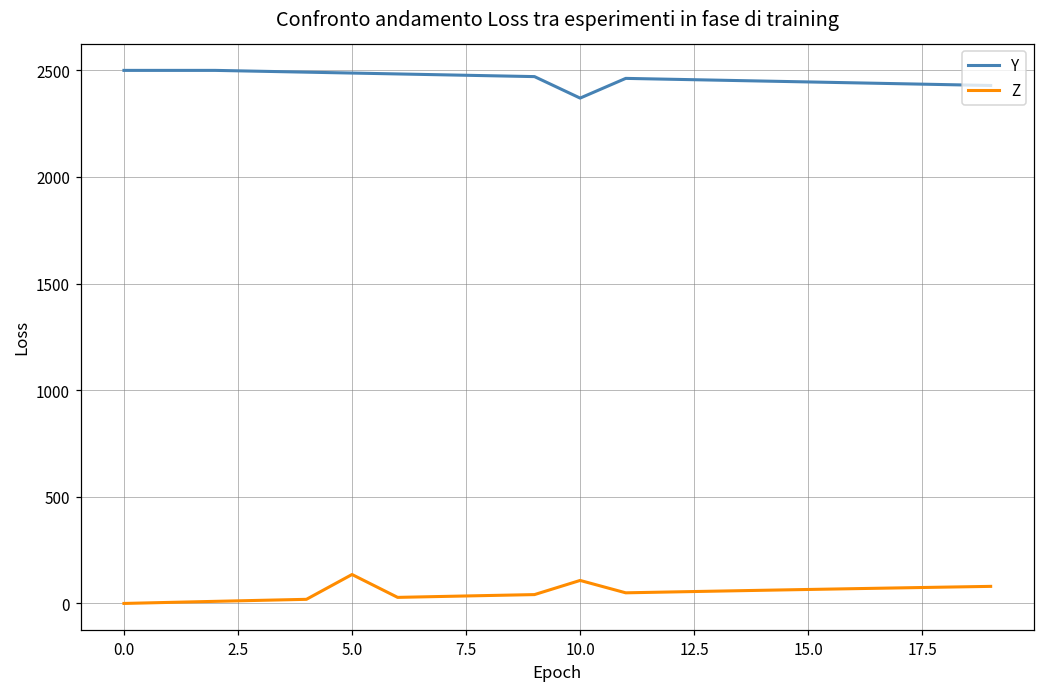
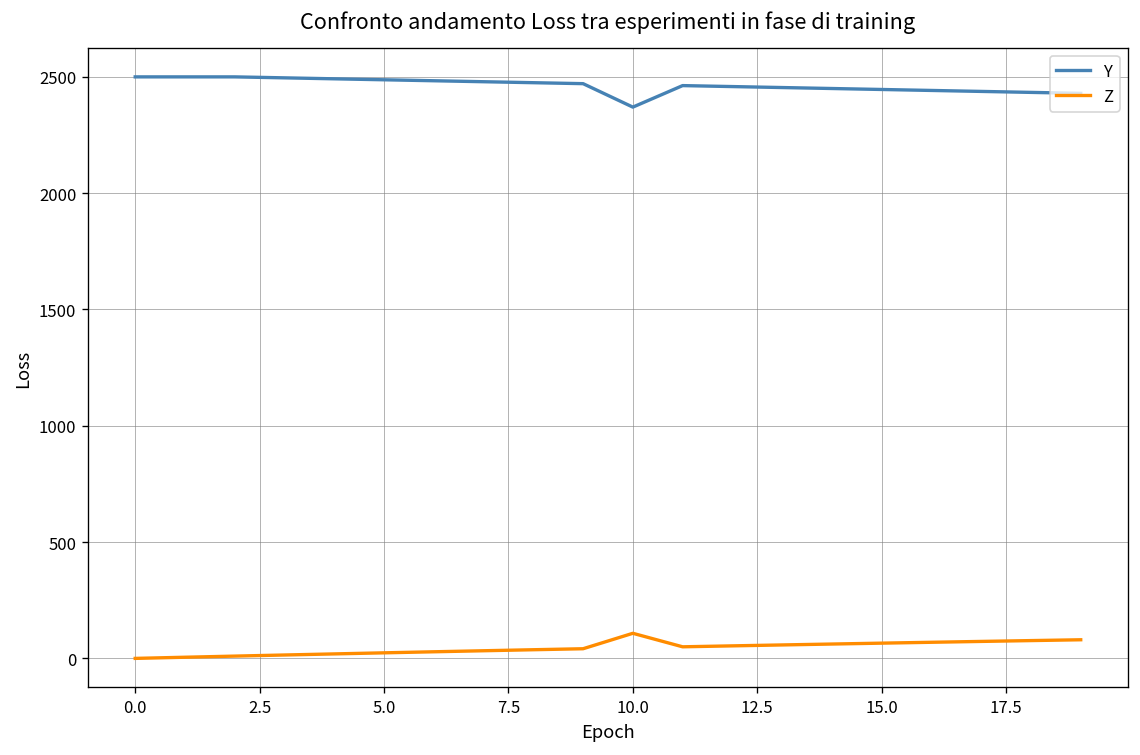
  {
    "Y": {
      "0.0": 2500,
      "5.0": 2490,
      "10.0": 2370,
      "15.0": 2450
    },
    "Z": {
      "0.0": 0,
-     "5.0": 140,
+     "5.0": 20,
      "10.0": 110,
      "15.0": 70
    }
  }
